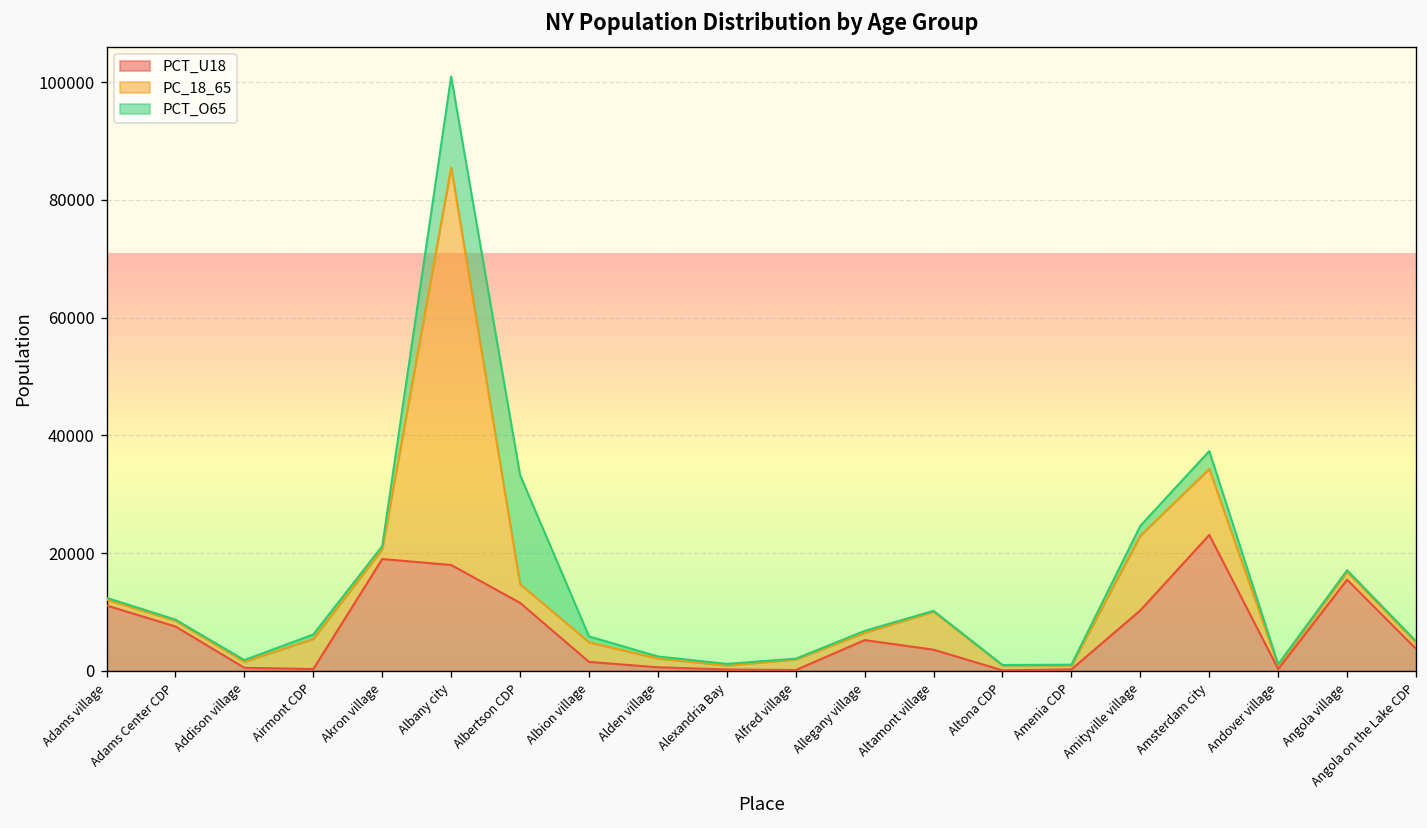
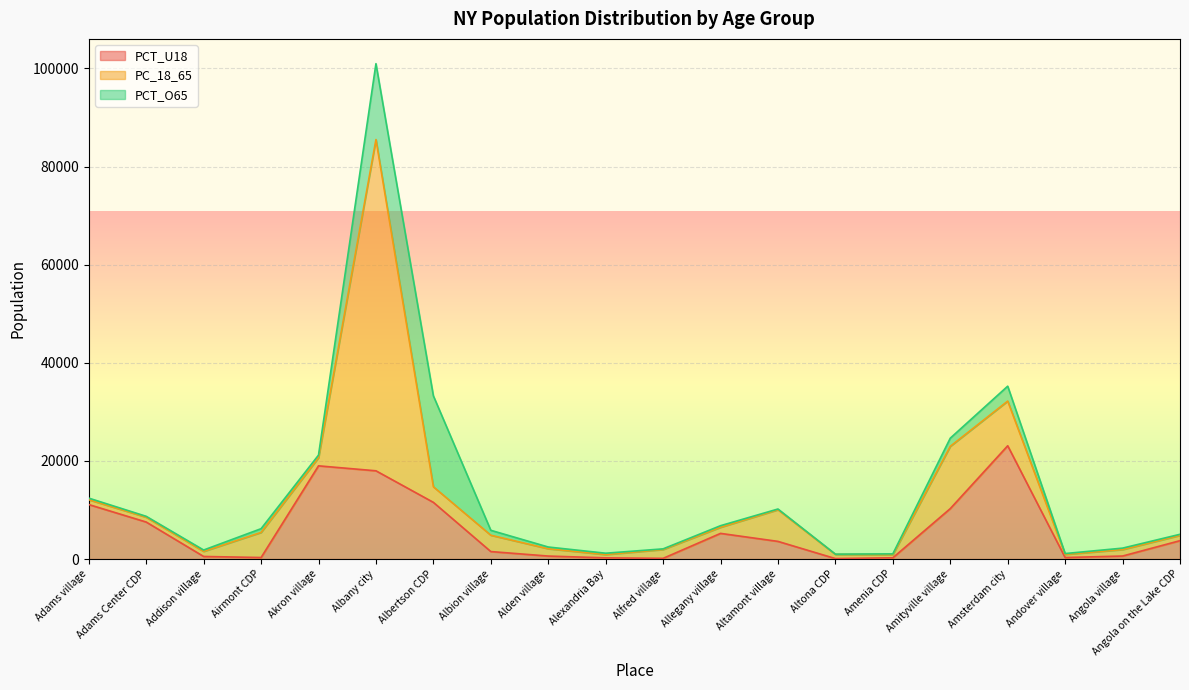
  {
    "PCT_U18": {
      "Adams village": 11000,
      "Adams Center CDP": 8000,
      "Addison village": 1000,
      "Airmont CDP": 0,
      "Akron village": 19000,
      "Albany city": 18000,
      "Albertson CDP": 12000,
      "Albion village": 2000,
      "Alden village": 1000,
      "Alexandria Bay": 0,
      "Alfred village": 0,
      "Allegany village": 5000,
      "Altamont village": 4000,
      "Altona CDP": 0,
      "Amenia CDP": 0,
      "Amityville village": 10000,
      "Amsterdam city": 23000,
      "Andover village": 0,
-     "Angola village": 15000,
+     "Angola village": 1000,
      "Angola on the Lake CDP": 4000
    },
    "PC_18_65": {
      "Airmont CDP": 5000,
      "Akron village": 2000,
      "Albany city": 68000,
      "Albertson CDP": 3000,
      "Albion village": 3000,
      "Amityville village": 13000,
-     "Amsterdam city": 11000
+     "Amsterdam city": 9000
    },
    "PCT_O65": {
      "Airmont CDP": 1000,
      "Akron village": 1000,
      "Albany city": 15000,
      "Albertson CDP": 19000,
      "Albion village": 1000,
      "Amityville village": 2000,
      "Amsterdam city": 3000
    }
  }
